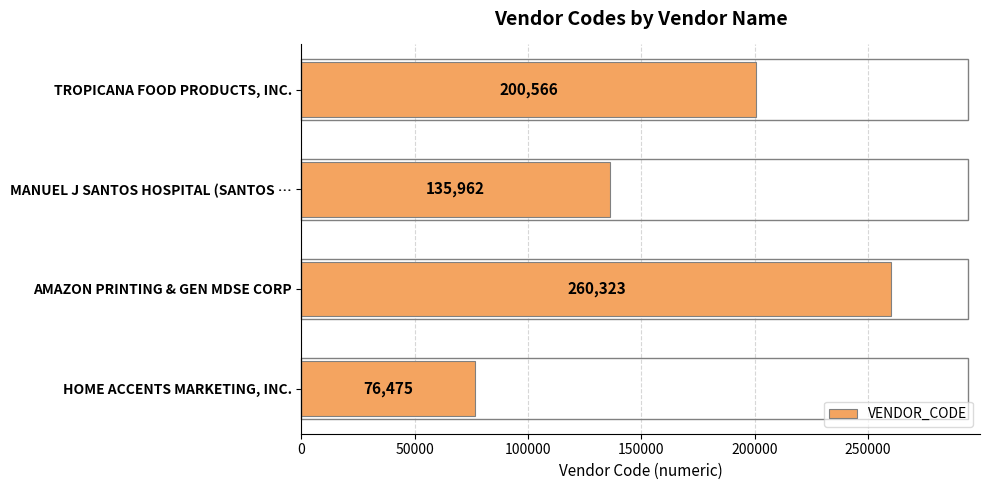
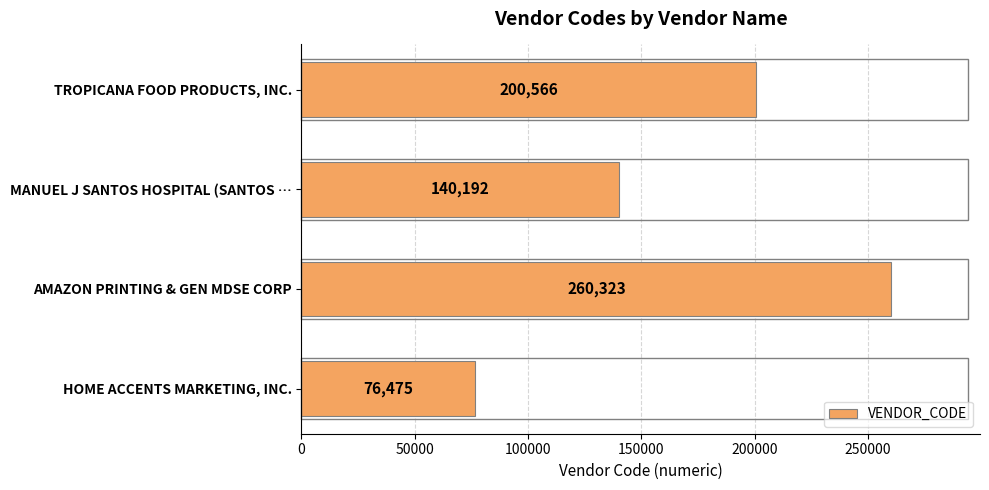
  {
    "TROPICANA FOOD PRODUCTS, INC.": "200,566",
-   "MANUEL J SANTOS HOSPITAL (SANTOS …": "135,962",
+   "MANUEL J SANTOS HOSPITAL (SANTOS …": "140,192",
    "AMAZON PRINTING & GEN MDSE CORP": "260,323",
    "HOME ACCENTS MARKETING, INC.": "76,475"
  }
